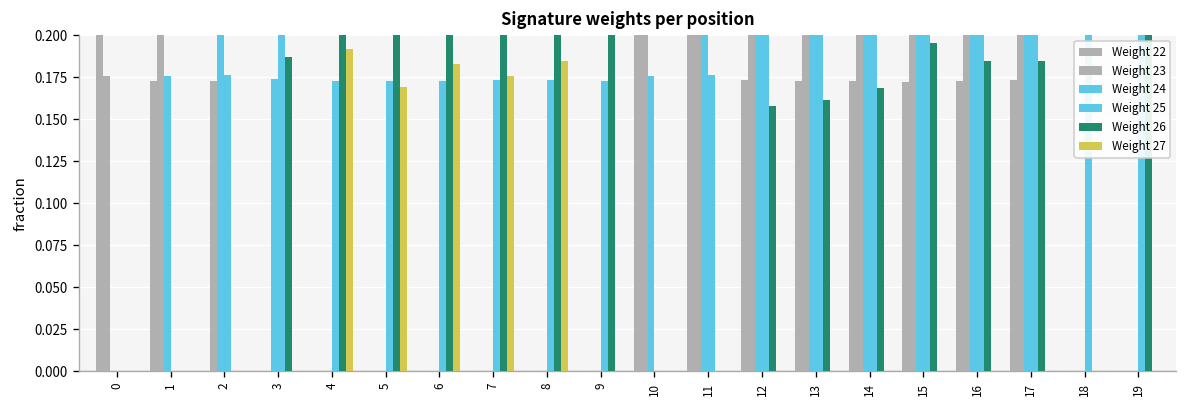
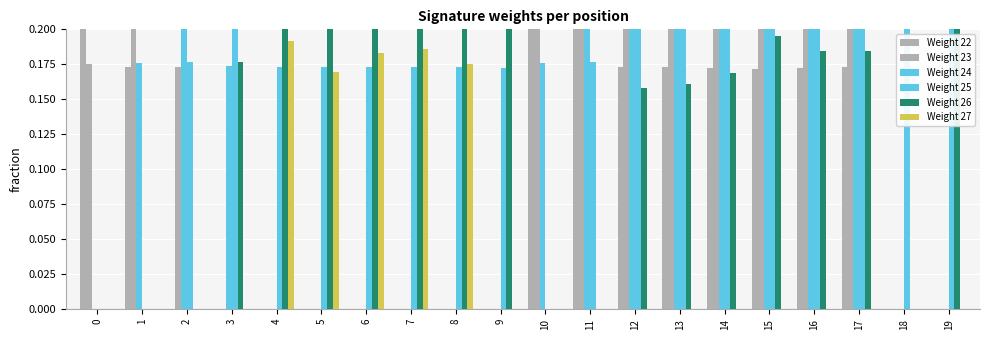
  {
    "Weight 26": {
      "0": 0.000,
      "1": 0.000,
      "2": 0.000,
-     "3": 0.187,
+     "3": 0.176,
      "10": 0.000,
      "11": 0.000,
      "12": 0.158,
      "13": 0.161,
      "14": 0.169,
      "15": 0.195,
      "16": 0.185,
      "17": 0.184,
      "18": 0.000
    },
    "Weight 27": {
      "0": 0.000,
      "1": 0.000,
      "2": 0.000,
      "3": 0.000,
      "4": 0.192,
      "5": 0.169,
      "6": 0.183,
-     "7": 0.176,
-     "8": 0.184,
+     "7": 0.186,
+     "8": 0.176,
      "9": 0.000,
      "10": 0.000,
      "11": 0.000,
      "12": 0.000,
      "13": 0.000,
      "14": 0.000,
      "15": 0.000,
      "16": 0.000,
      "17": 0.000,
      "18": 0.000,
      "19": 0.000
    }
  }
